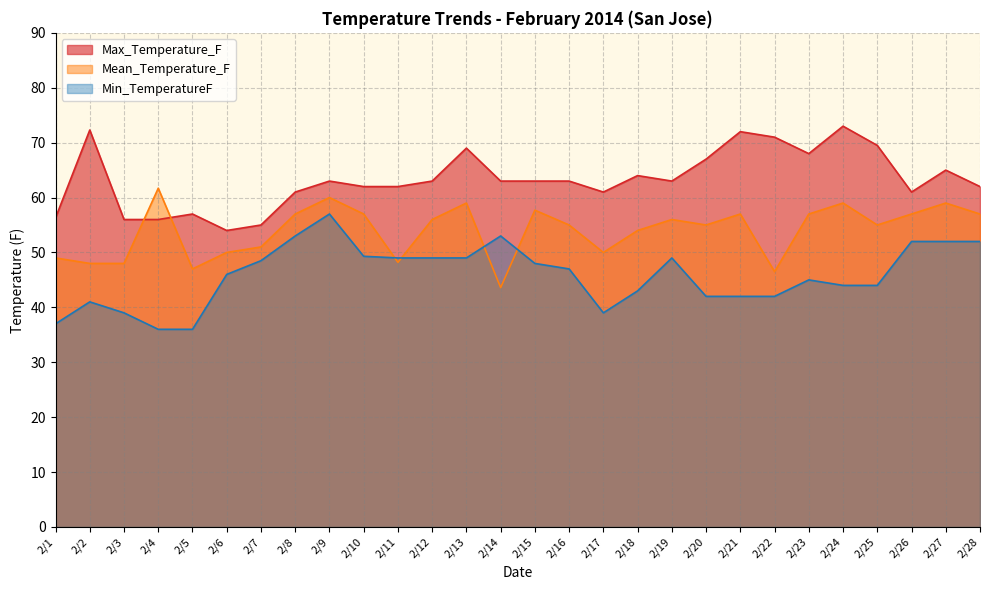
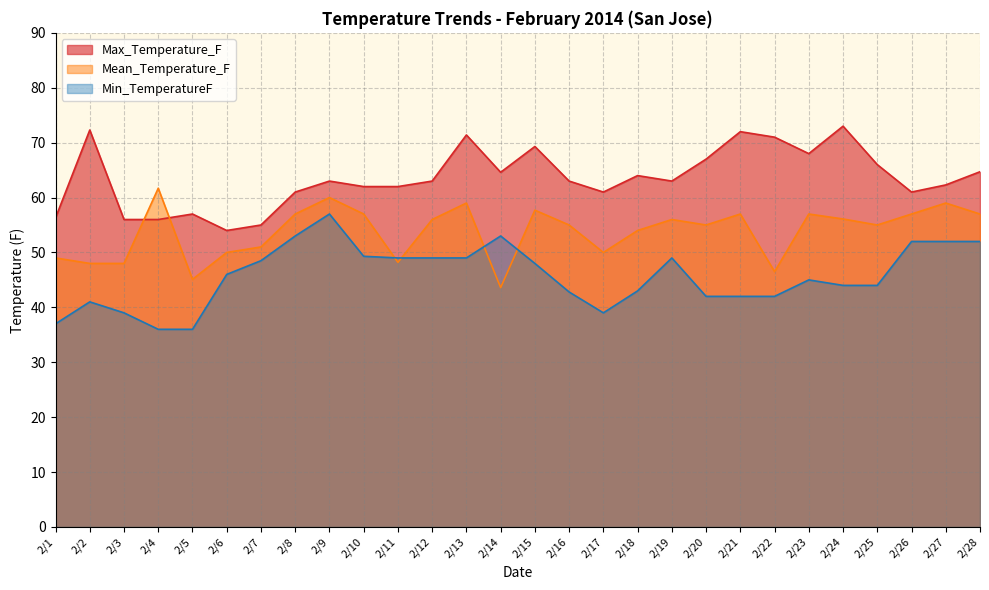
  {
    "Max_Temperature_F": {
      "2/1": 56,
      "2/2": 72,
      "2/3": 56,
      "2/4": 56,
      "2/5": 57,
      "2/6": 54,
      "2/7": 55,
      "2/8": 61,
      "2/9": 63,
      "2/10": 62,
      "2/11": 62,
      "2/12": 63,
-     "2/13": 69,
-     "2/14": 63,
-     "2/15": 63,
+     "2/13": 71,
+     "2/14": 65,
+     "2/15": 69,
      "2/16": 63,
      "2/17": 61,
      "2/18": 64,
      "2/19": 63,
      "2/20": 67,
      "2/21": 72,
      "2/22": 71,
      "2/23": 68,
      "2/24": 73,
-     "2/25": 70,
+     "2/25": 66,
      "2/26": 61,
-     "2/27": 65,
-     "2/28": 62
+     "2/27": 62,
+     "2/28": 65
    },
    "Mean_Temperature_F": {
      "2/1": 49,
      "2/2": 48,
      "2/3": 48,
      "2/4": 62,
-     "2/5": 47,
+     "2/5": 45,
      "2/6": 50,
      "2/7": 51,
      "2/8": 57,
      "2/9": 60,
      "2/10": 57,
      "2/11": 48,
      "2/12": 56,
      "2/13": 59,
      "2/14": 44,
      "2/15": 58,
      "2/16": 55,
      "2/17": 50,
      "2/18": 54,
      "2/19": 56,
      "2/20": 55,
      "2/21": 57,
      "2/22": 47,
      "2/23": 57,
-     "2/24": 59,
+     "2/24": 56,
      "2/25": 55,
      "2/26": 57,
      "2/27": 59,
      "2/28": 57
    },
    "Min_TemperatureF": {
      "2/1": 37,
      "2/2": 41,
      "2/3": 39,
      "2/4": 36,
      "2/5": 36,
      "2/6": 46,
      "2/7": 49,
      "2/8": 53,
      "2/9": 57,
      "2/10": 49,
      "2/11": 49,
      "2/12": 49,
      "2/13": 49,
      "2/14": 53,
      "2/15": 48,
-     "2/16": 47,
+     "2/16": 43,
      "2/17": 39,
      "2/18": 43,
      "2/19": 49,
      "2/20": 42,
      "2/21": 42,
      "2/22": 42,
      "2/23": 45,
      "2/24": 44,
      "2/25": 44,
      "2/26": 52,
      "2/27": 52,
      "2/28": 52
    }
  }
